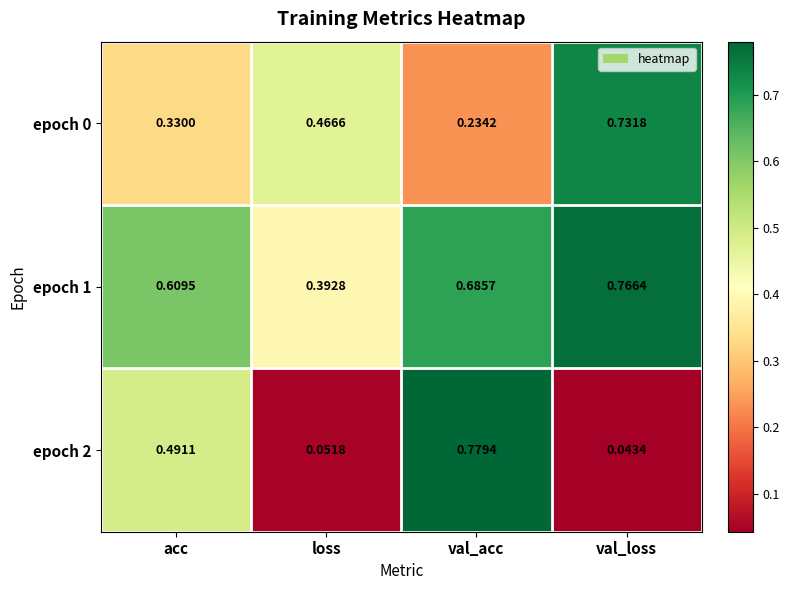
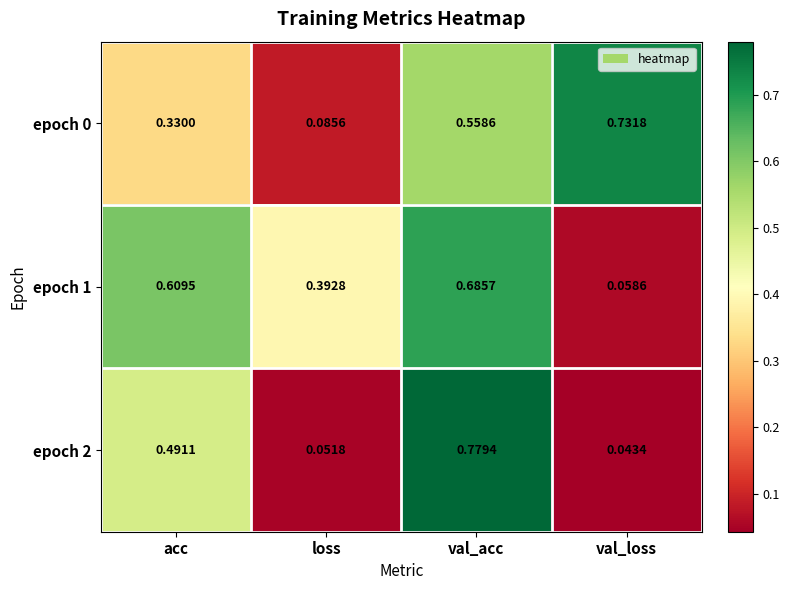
  {
    "epoch 0": {
      "acc": 0.3300,
-     "loss": 0.4666,
-     "val_acc": 0.2342,
+     "loss": 0.0856,
+     "val_acc": 0.5586,
      "val_loss": 0.7318
    },
    "epoch 1": {
      "acc": 0.6095,
      "loss": 0.3928,
      "val_acc": 0.6857,
-     "val_loss": 0.7664
+     "val_loss": 0.0586
    },
    "epoch 2": {
      "acc": 0.4911,
      "loss": 0.0518,
      "val_acc": 0.7794,
      "val_loss": 0.0434
    }
  }
